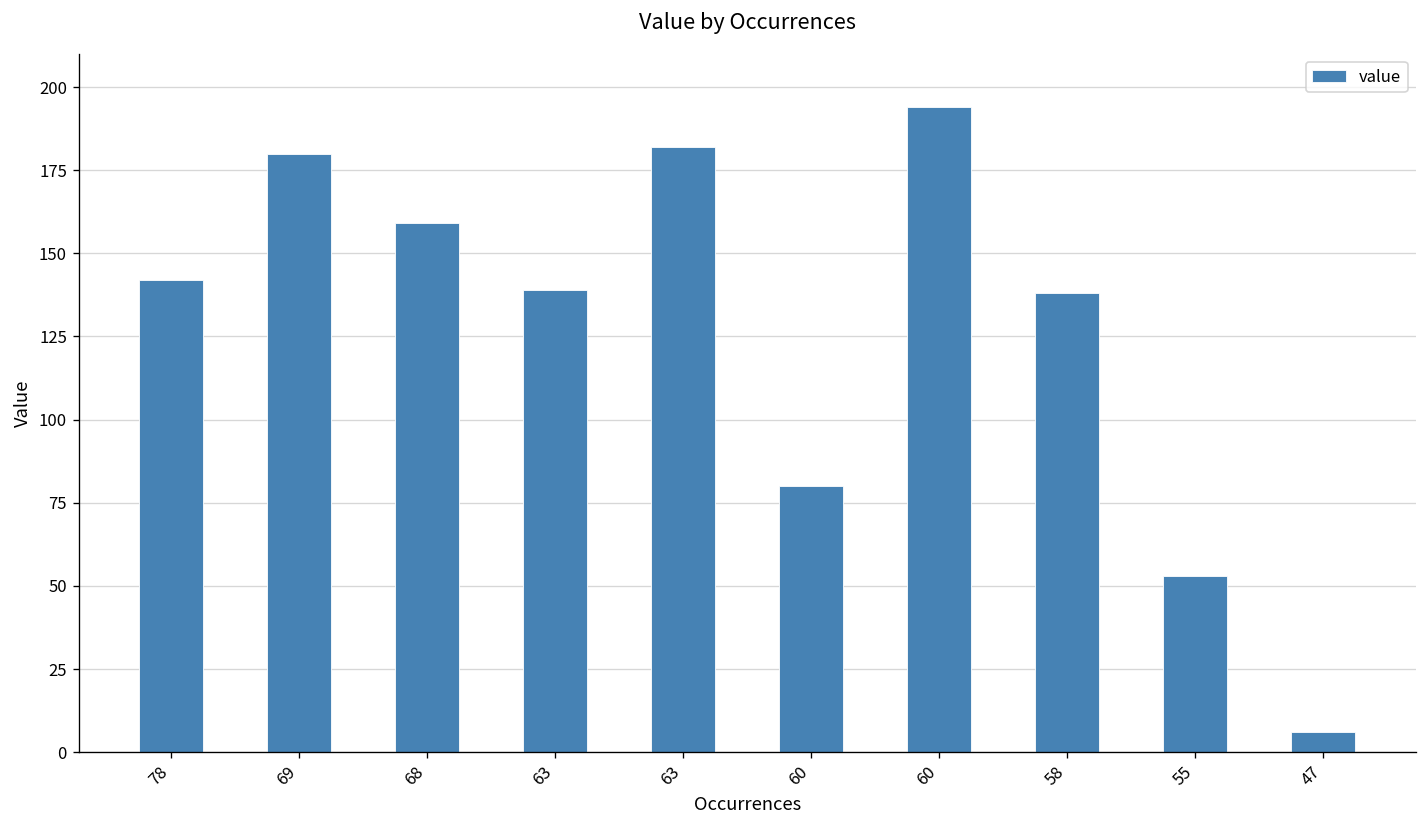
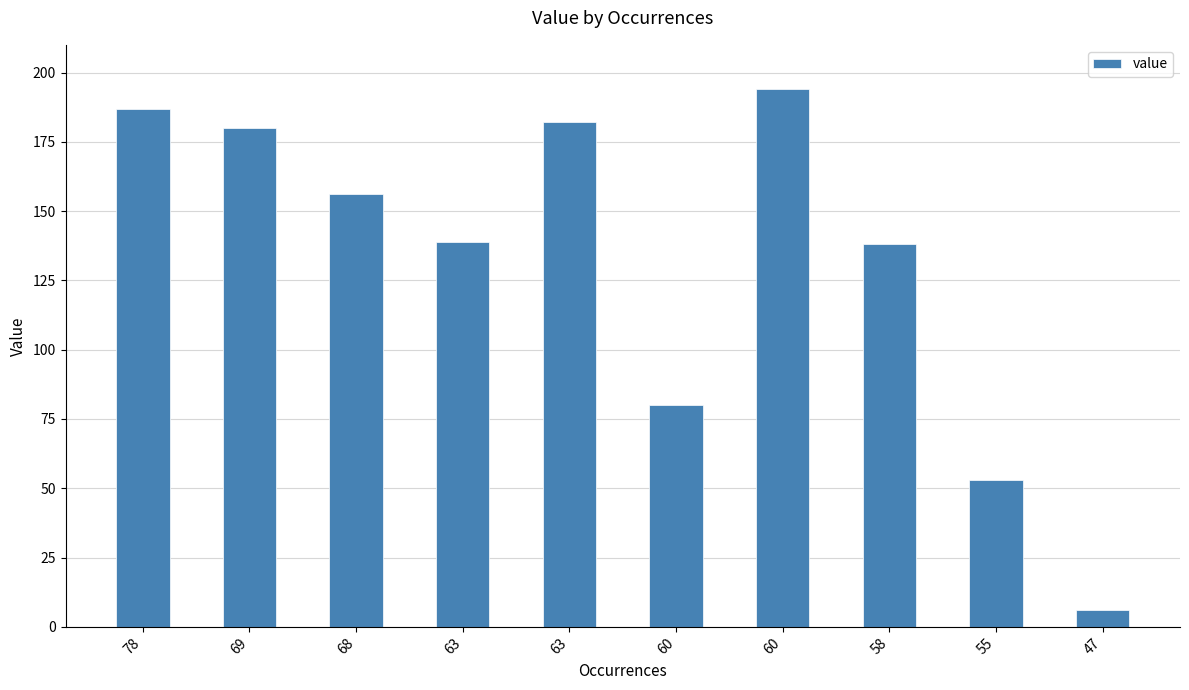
  {
-   "78": 142,
+   "78": 187,
    "69": 180,
-   "68": 159,
+   "68": 156,
    "58": 138,
    "55": 53,
    "47": 6
  }
